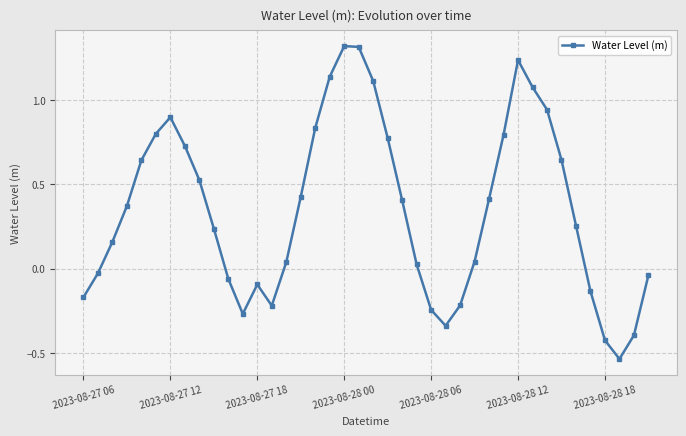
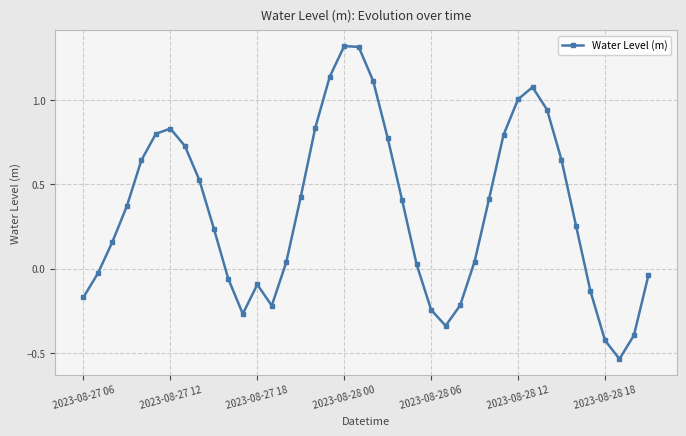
  {
    "2023-08-27 06": -0.17,
-   "2023-08-27 12": 0.90,
+   "2023-08-27 12": 0.83,
    "2023-08-27 18": -0.09,
    "2023-08-28 00": 1.32,
    "2023-08-28 06": -0.24,
-   "2023-08-28 12": 1.24,
+   "2023-08-28 12": 1.00,
    "2023-08-28 18": -0.42
  }
